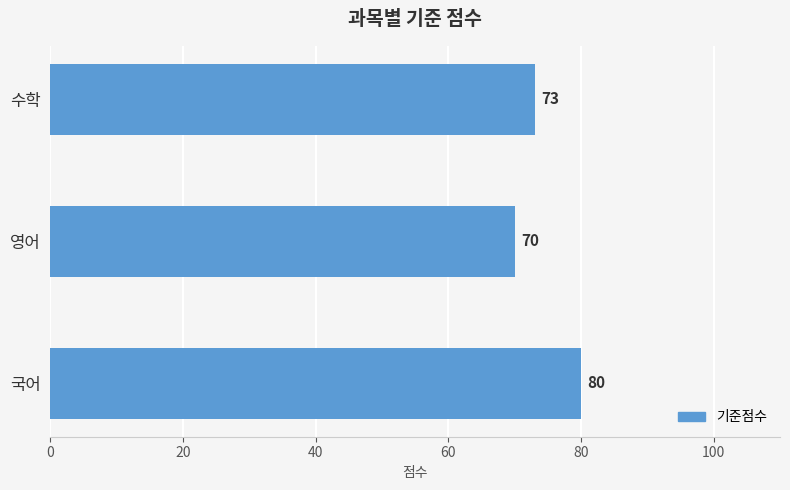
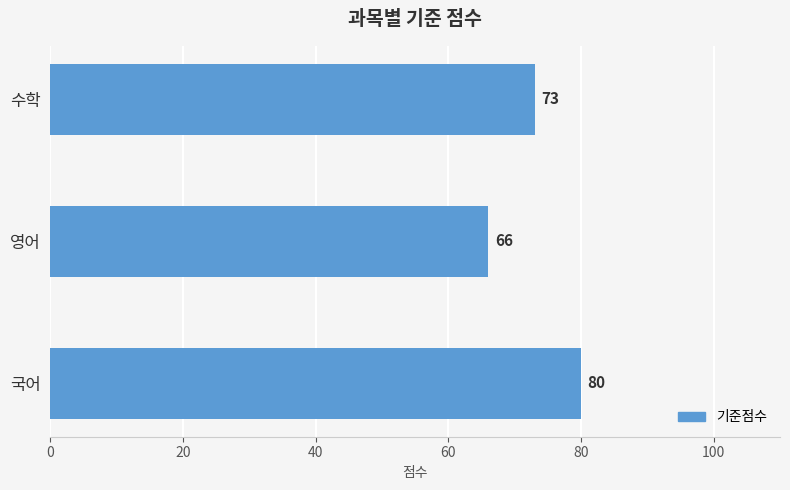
  {
    "수학": 73,
-   "영어": 70,
+   "영어": 66,
    "국어": 80
  }
